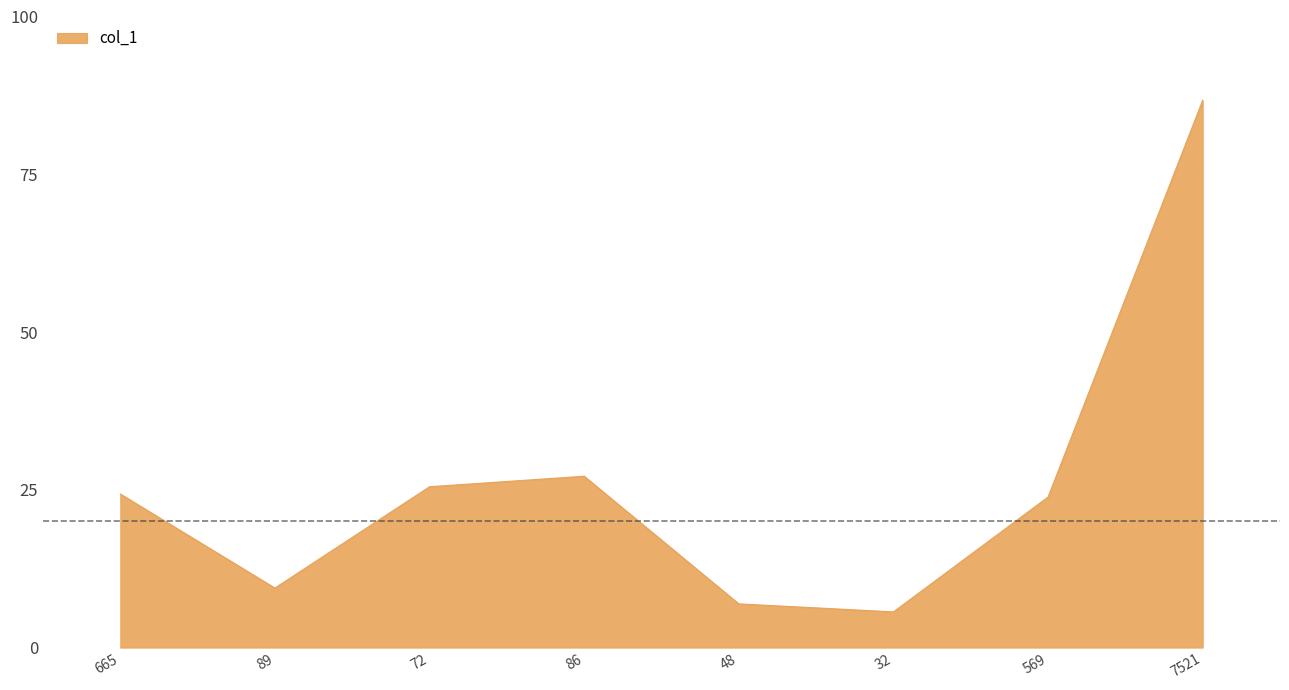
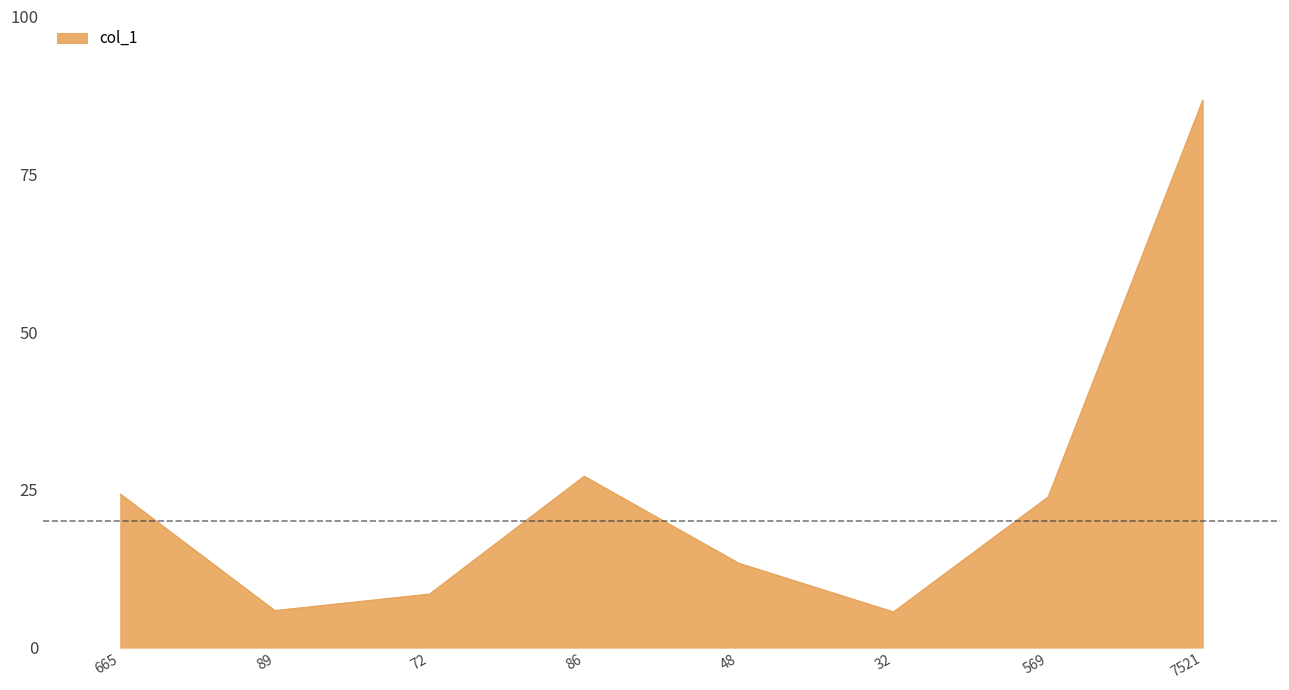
  {
    "665": 24,
-   "89": 9,
-   "72": 25,
+   "89": 6,
+   "72": 8,
    "86": 27,
-   "48": 7,
+   "48": 13,
    "32": 6,
    "569": 24,
    "7521": 87
  }
